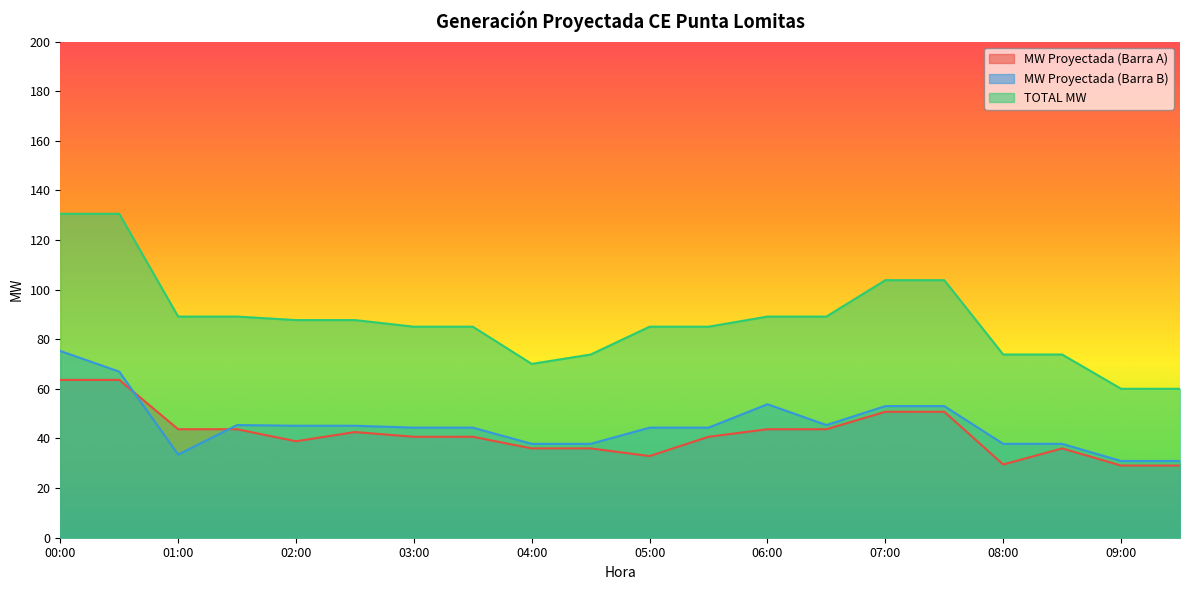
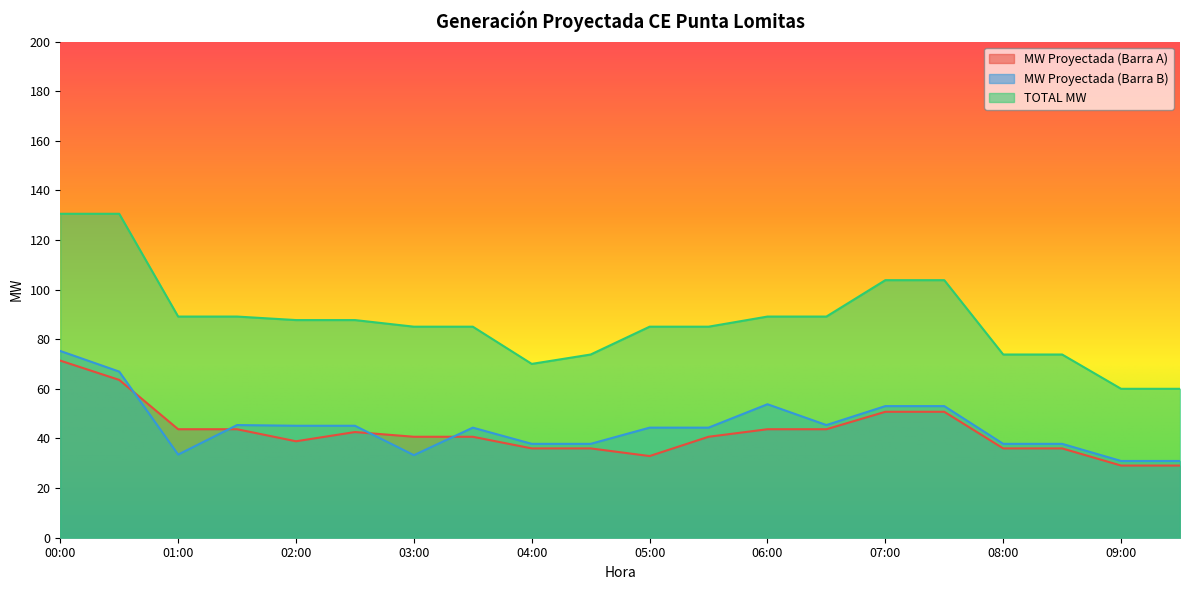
  {
    "MW Proyectada (Barra A)": {
-     "00:00": 64,
+     "00:00": 71,
      "01:00": 44,
      "02:00": 39,
      "03:00": 41,
      "04:00": 36,
      "05:00": 33,
      "06:00": 44,
      "07:00": 51,
-     "08:00": 30,
+     "08:00": 36,
      "09:00": 29
    },
    "MW Proyectada (Barra B)": {
      "00:00": 75,
      "01:00": 34,
      "02:00": 45,
-     "03:00": 44,
+     "03:00": 33,
      "04:00": 38,
      "05:00": 44,
      "06:00": 54,
      "07:00": 53,
      "08:00": 38,
      "09:00": 31
    },
    "TOTAL MW": {
      "00:00": 131,
      "01:00": 89,
      "02:00": 88,
      "03:00": 85,
      "04:00": 70,
      "05:00": 85,
      "06:00": 89,
      "07:00": 104,
      "08:00": 74,
      "09:00": 60
    }
  }
